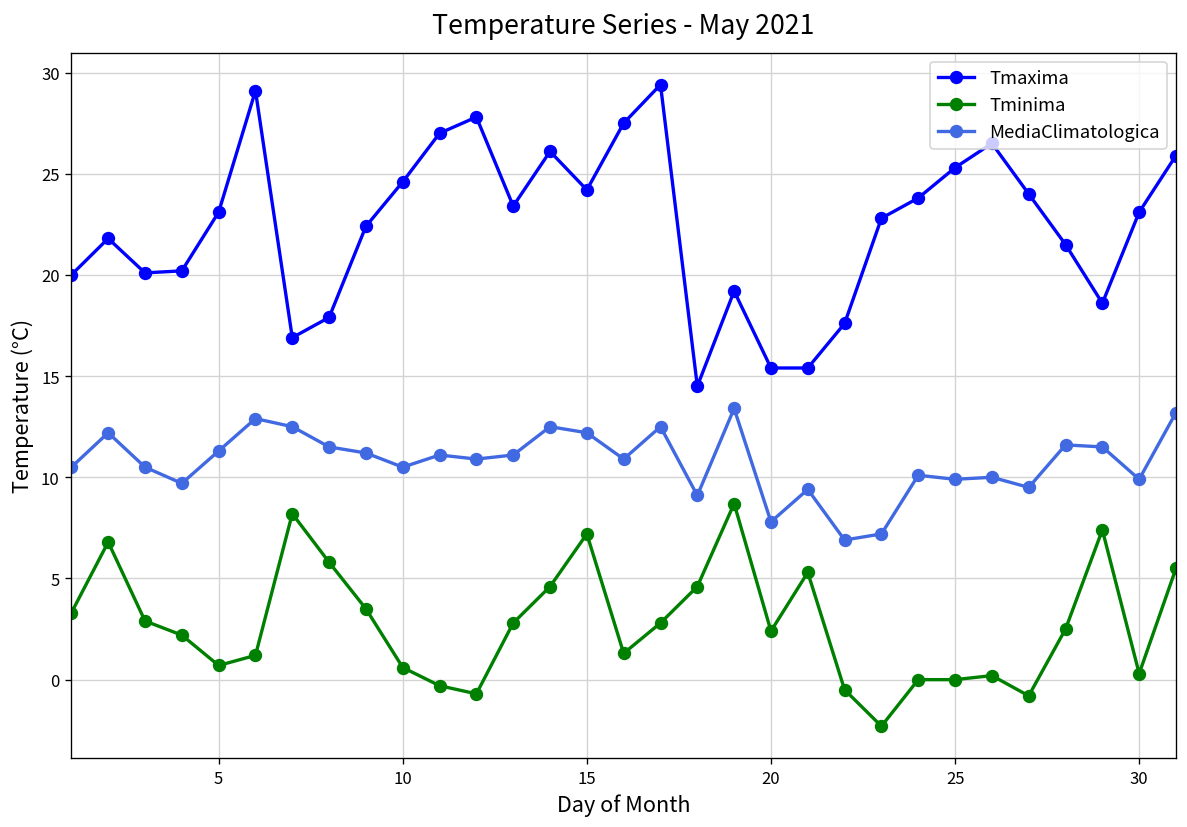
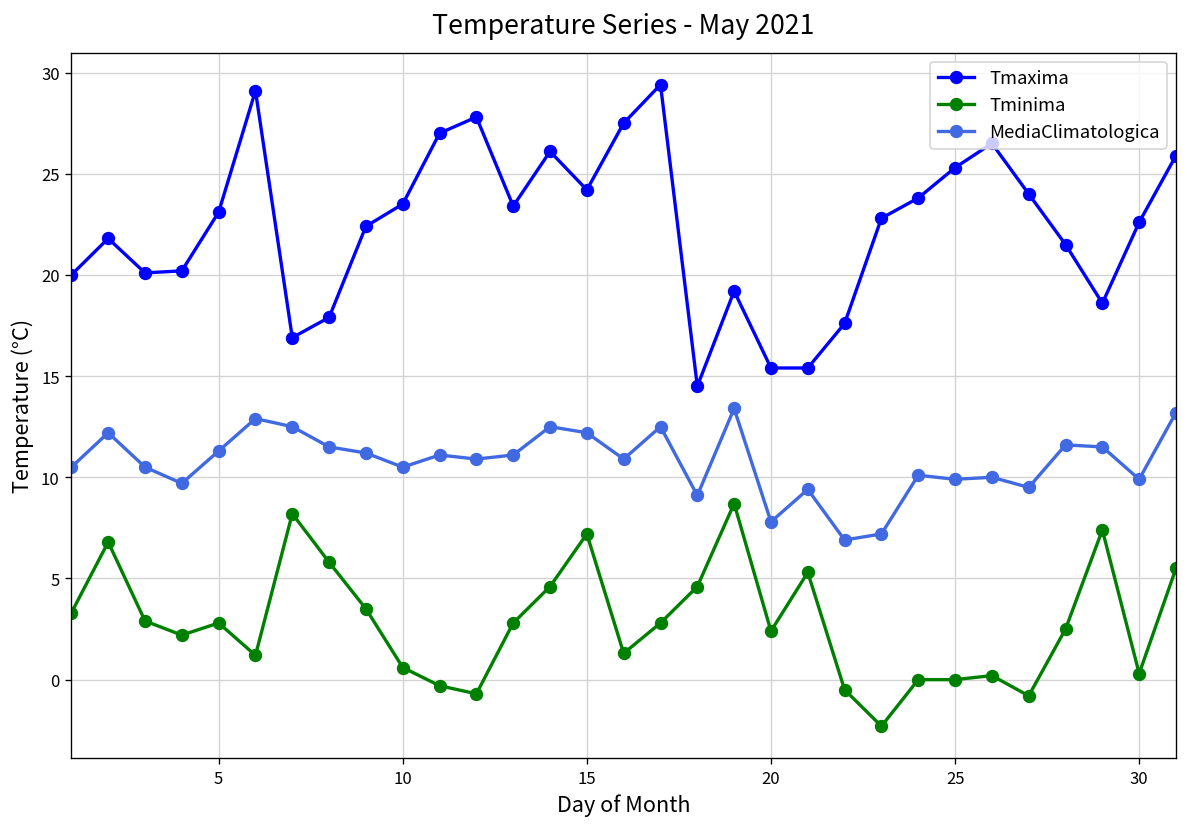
  {
    "Tmaxima": {
      "5": 23.1,
-     "10": 24.6,
+     "10": 23.5,
      "15": 24.2,
      "20": 15.4,
      "25": 25.3,
-     "30": 23.1
+     "30": 22.6
    },
    "Tminima": {
-     "5": 0.7,
+     "5": 2.8,
      "10": 0.6,
      "15": 7.2,
      "20": 2.4,
      "25": 0.0,
      "30": 0.3
    },
    "MediaClimatologica": {
      "5": 11.3,
      "10": 10.5,
      "15": 12.2,
      "20": 7.8,
      "25": 9.9,
      "30": 9.9
    }
  }
